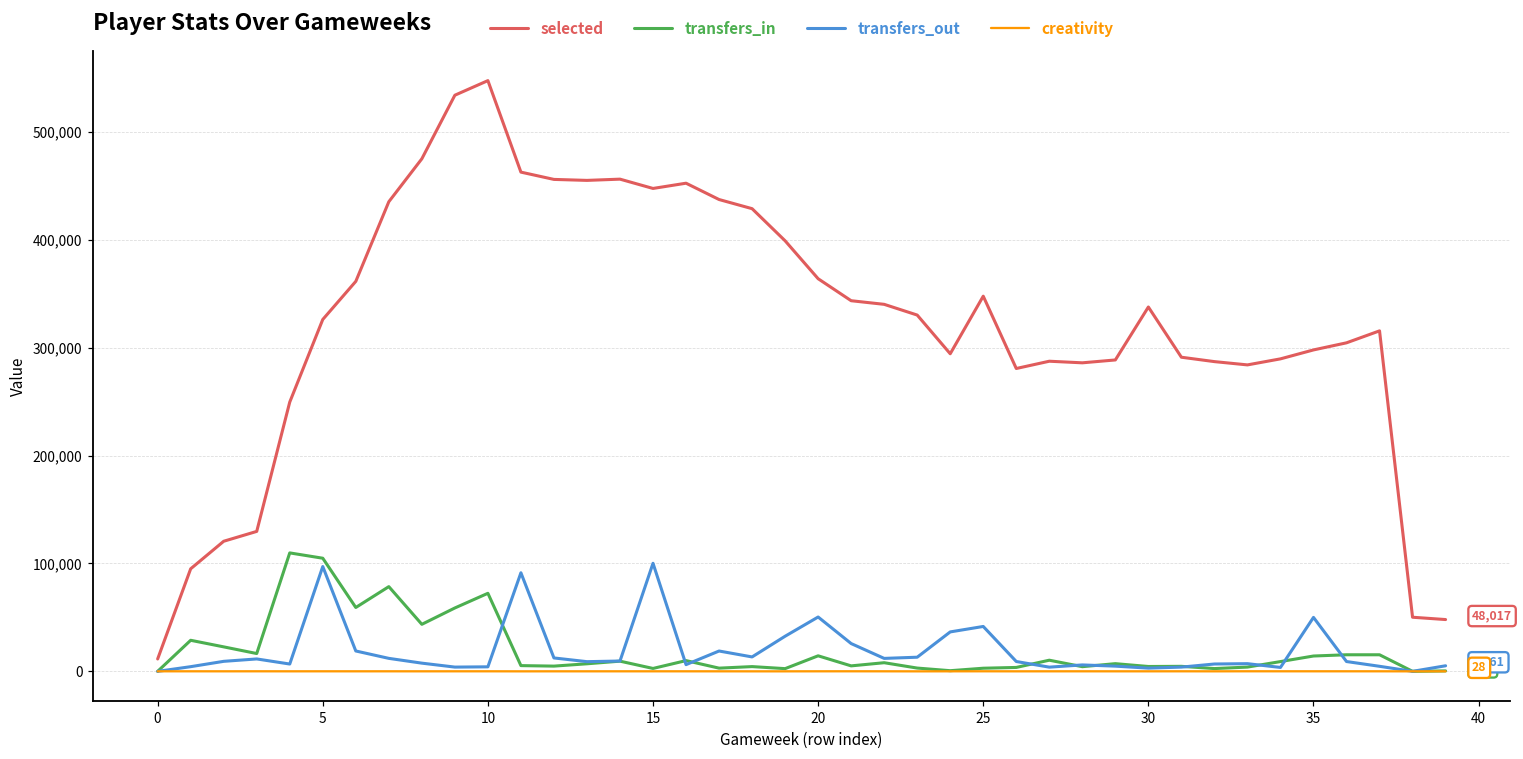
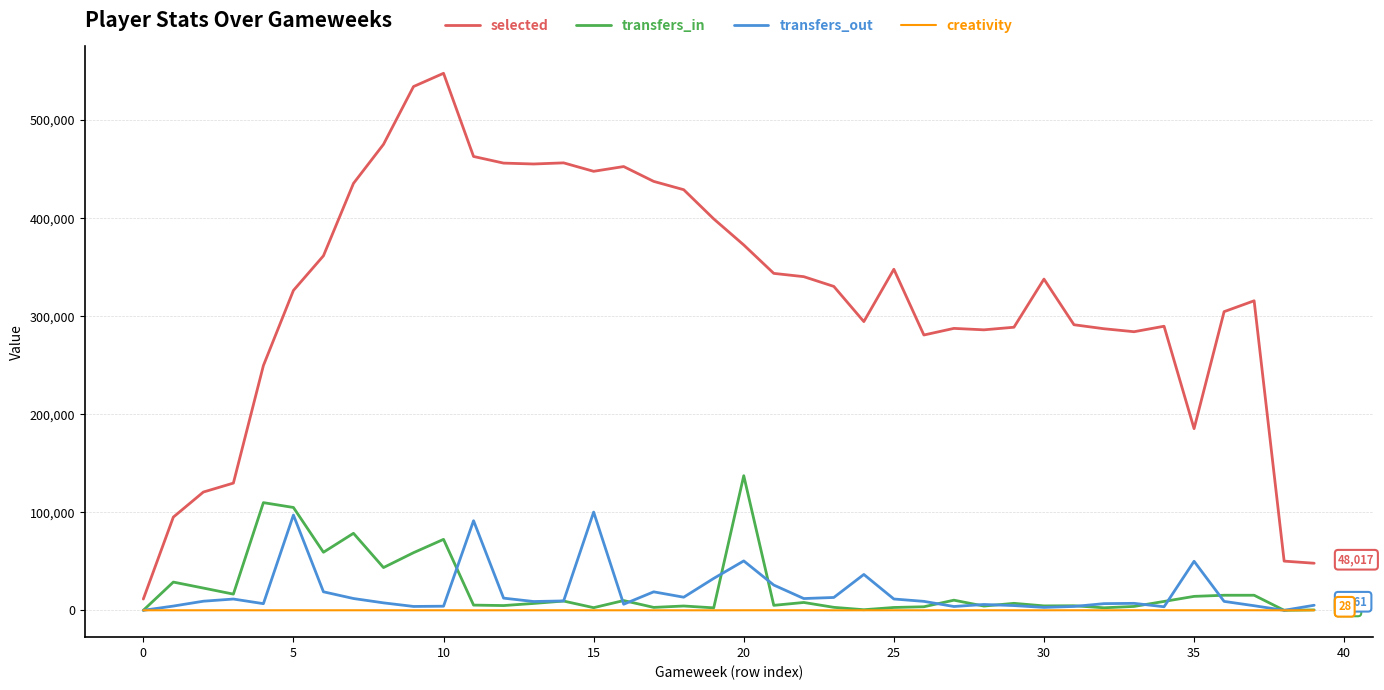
  {
    "selected": {
      "0": "10,000",
      "5": "330,000",
      "10": "550,000",
      "15": "450,000",
-     "20": "360,000",
+     "20": "370,000",
      "25": "350,000",
      "30": "340,000",
-     "35": "300,000"
+     "35": "190,000"
    },
    "transfers_in": {
      "5": "100,000",
      "10": "70,000",
      "15": "0",
-     "20": "10,000",
+     "20": "140,000",
      "25": "0",
      "35": "10,000"
    },
    "transfers_out": {
      "5": "100,000",
      "10": "0",
      "15": "100,000",
      "20": "50,000",
-     "25": "40,000",
+     "25": "10,000",
      "35": "50,000"
    },
    "creativity": {
      "5": "0",
      "10": "0",
      "15": "0",
      "20": "0",
      "25": "0",
      "30": "0",
      "35": "0"
    }
  }
